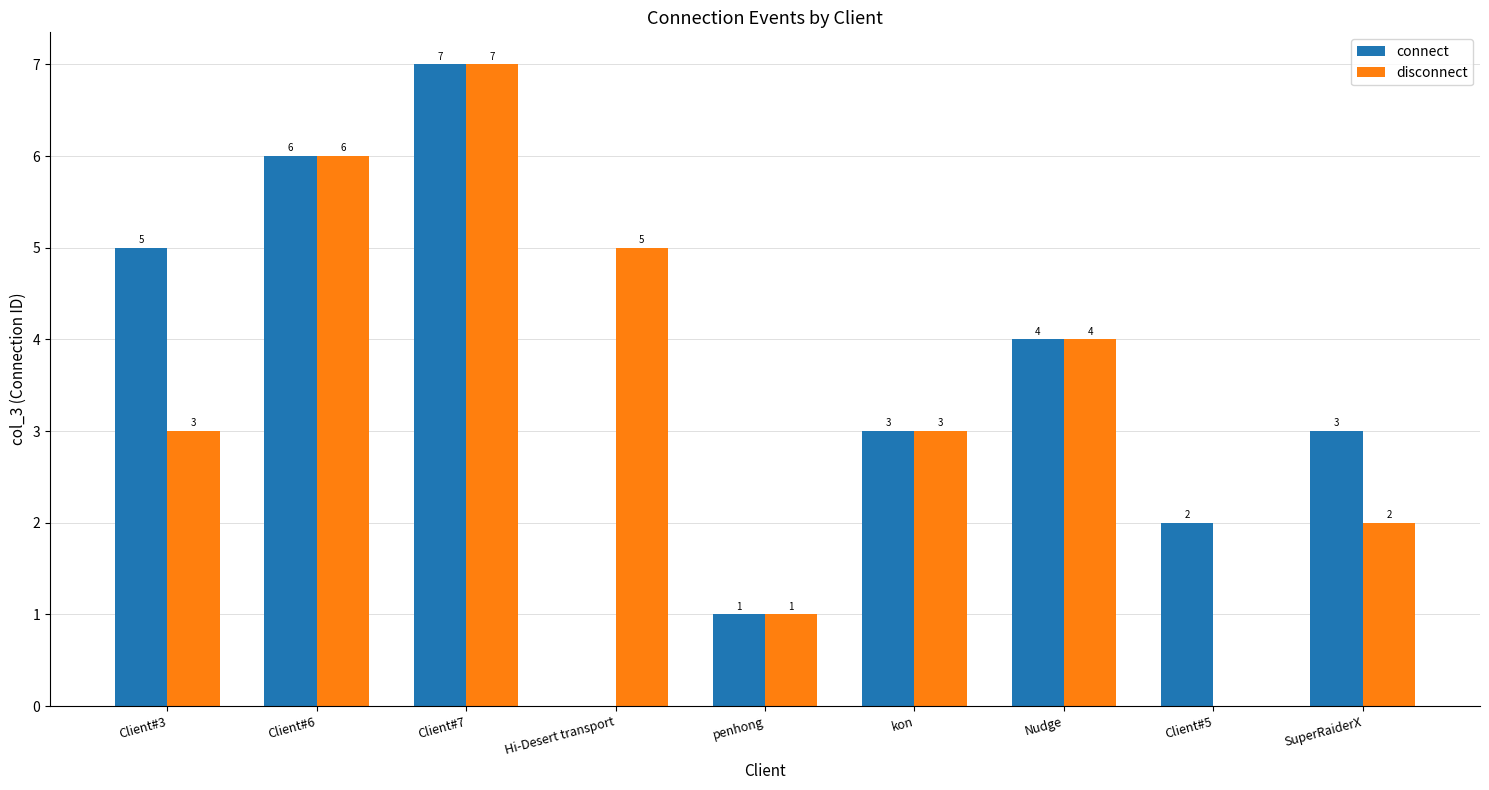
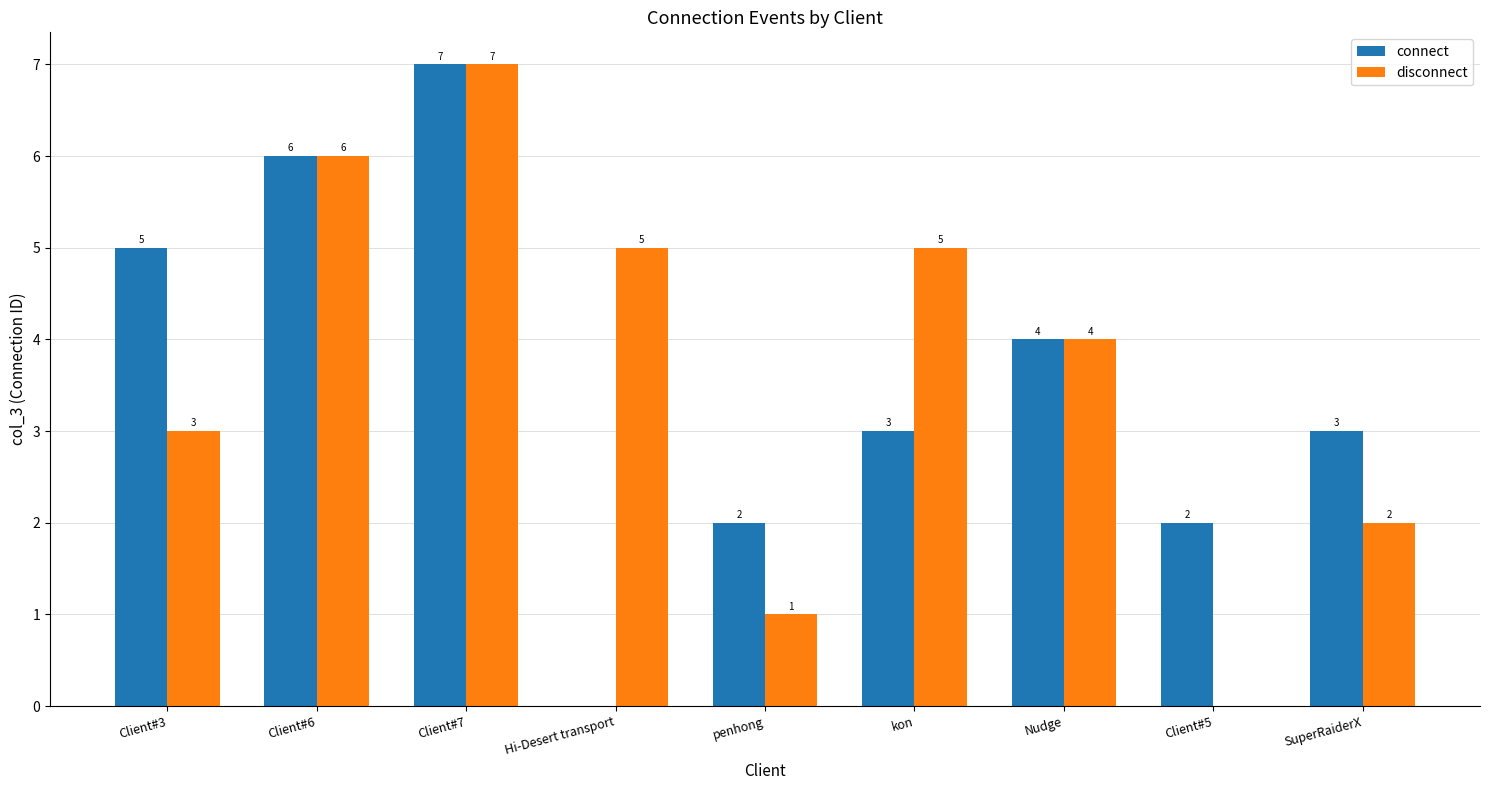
  {
    "connect": {
      "Client#3": 5,
      "Client#6": 6,
      "Client#7": 7,
-     "penhong": 1,
+     "penhong": 2,
      "kon": 3,
      "Nudge": 4,
      "Client#5": 2,
      "SuperRaiderX": 3
    },
    "disconnect": {
      "Client#3": 3,
      "Client#6": 6,
      "Client#7": 7,
      "Hi-Desert transport": 5,
      "penhong": 1,
-     "kon": 3,
+     "kon": 5,
      "Nudge": 4,
      "SuperRaiderX": 2
    }
  }
